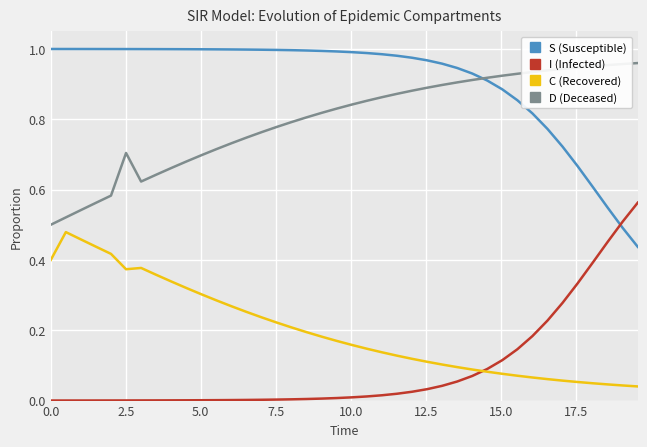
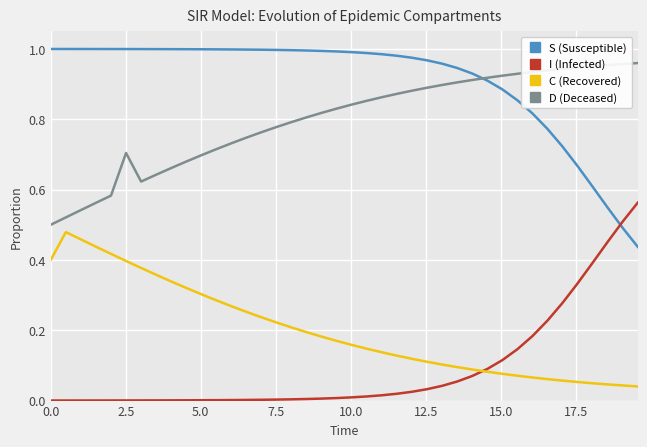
  {
    "S (Susceptible)": {
      "0.0": 1.00,
      "2.5": 1.00
    },
    "I (Infected)": {
      "0.0": 0.00,
      "2.5": 0.00
    },
    "C (Recovered)": {
      "0.0": 0.40,
-     "2.5": 0.37
+     "2.5": 0.40
    },
    "D (Deceased)": {
      "0.0": 0.50,
      "2.5": 0.70
    }
  }
